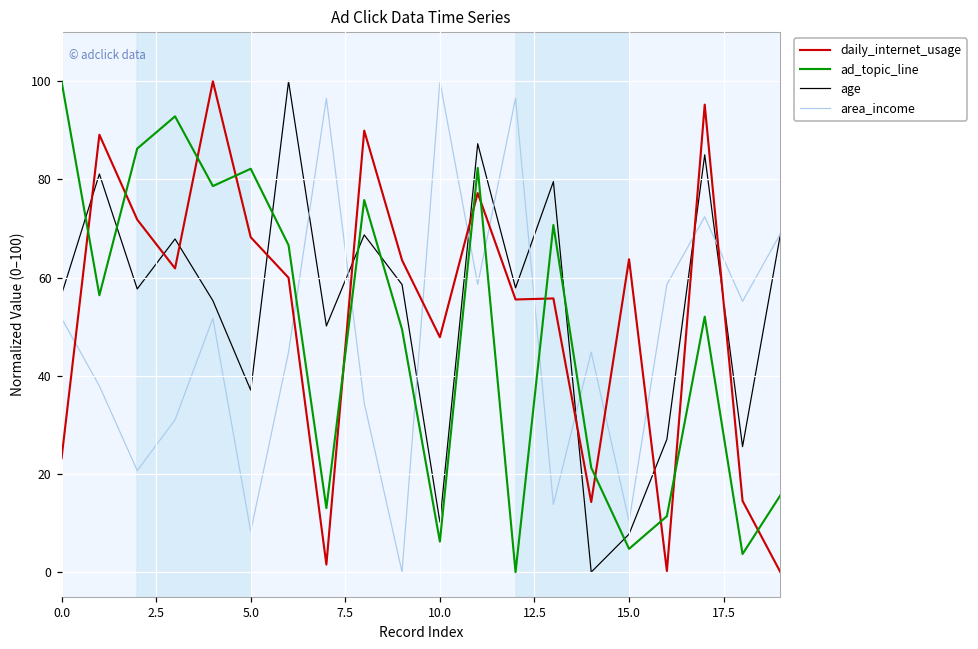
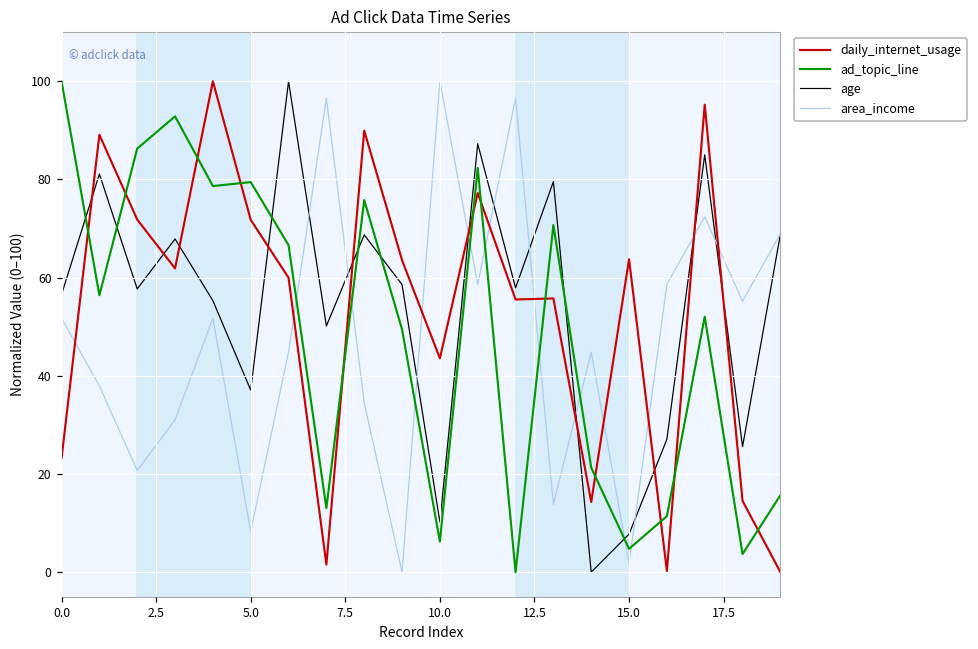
  {
    "daily_internet_usage": {
      "0.0": 23,
-     "5.0": 68,
-     "10.0": 48,
+     "5.0": 72,
+     "10.0": 44,
      "15.0": 64
    },
    "ad_topic_line": {
      "0.0": 100,
-     "5.0": 82,
+     "5.0": 79,
      "10.0": 6,
      "15.0": 5
    },
    "age": {
      "0.0": 57,
      "5.0": 37,
      "10.0": 10,
      "15.0": 8
    },
    "area_income": {
      "0.0": 52,
      "5.0": 8,
      "10.0": 100,
-     "15.0": 10
+     "15.0": 2
    }
  }
